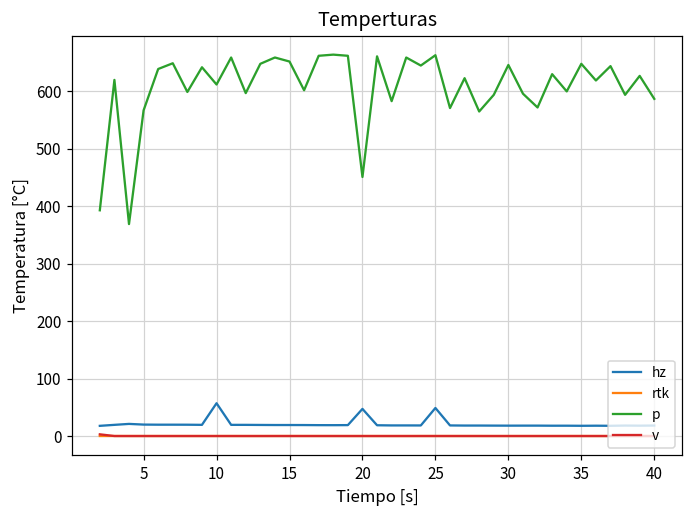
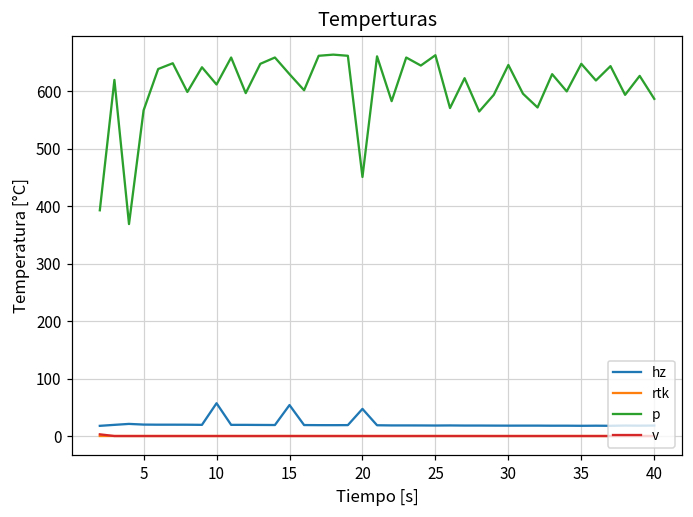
  {
    "hz": {
      "5": 20,
      "10": 60,
-     "15": 20,
+     "15": 50,
      "20": 50,
-     "25": 50,
+     "25": 20,
      "30": 20,
      "35": 20
    },
    "p": {
      "5": 570,
      "10": 610,
-     "15": 650,
+     "15": 630,
      "20": 450,
      "25": 660,
      "30": 650,
      "35": 650,
      "40": 590
    }
  }
